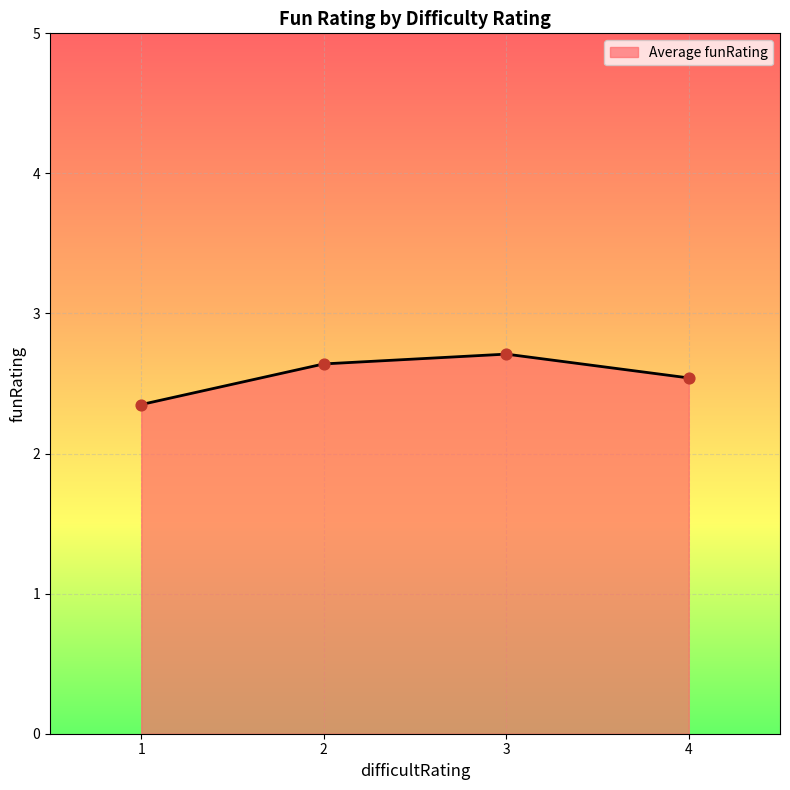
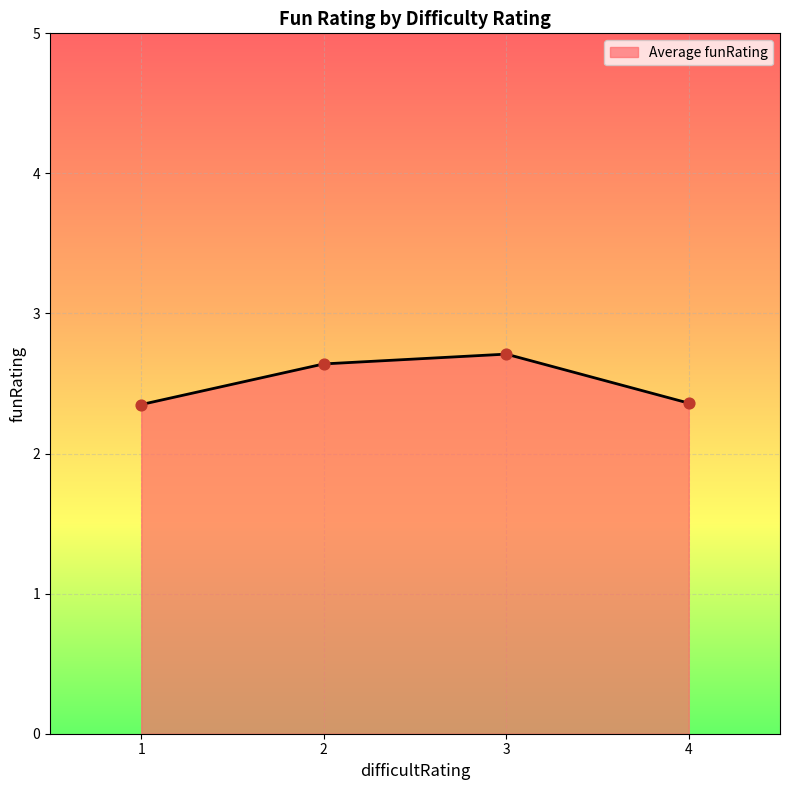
  {
    "1": 2.35,
    "2": 2.64,
    "3": 2.71,
-   "4": 2.54
+   "4": 2.36
  }
